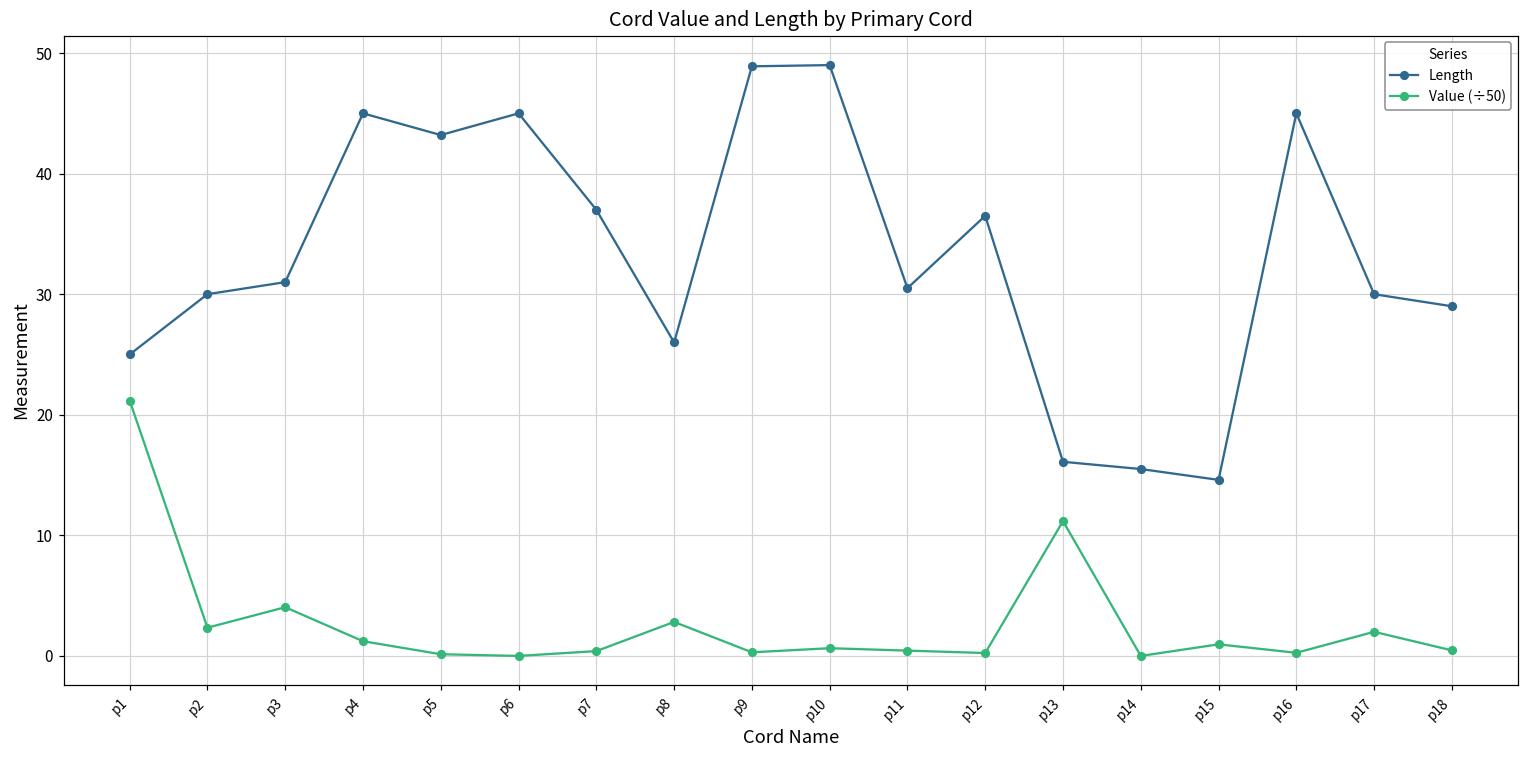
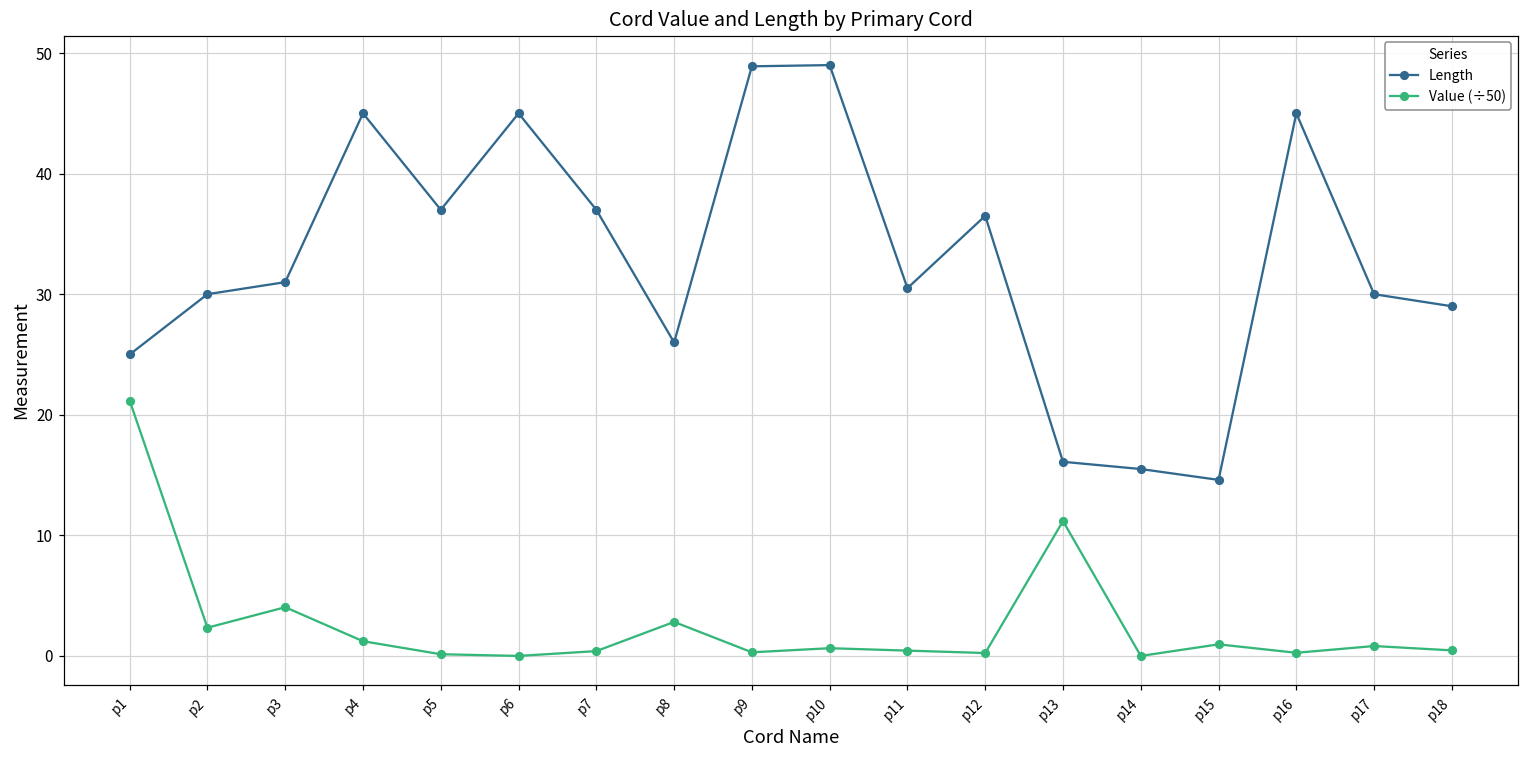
  {
    "Length": {
      "p1": 25.0,
      "p2": 30.0,
      "p3": 31.0,
      "p4": 45.0,
-     "p5": 43.2,
+     "p5": 37.0,
      "p6": 45.0,
      "p7": 37.0,
      "p8": 26.0,
      "p9": 48.9,
      "p10": 49.0,
      "p11": 30.5,
      "p12": 36.5,
      "p13": 16.1,
      "p14": 15.5,
      "p15": 14.6,
      "p16": 45.0,
      "p17": 30.0,
      "p18": 29.0
    },
    "Value (÷50)": {
      "p1": 21.2,
      "p2": 2.3,
      "p3": 4.0,
      "p4": 1.2,
      "p5": 0.1,
      "p6": 0.0,
      "p7": 0.4,
      "p8": 2.8,
      "p9": 0.3,
      "p10": 0.6,
      "p11": 0.4,
      "p12": 0.2,
      "p13": 11.2,
      "p14": 0.0,
      "p15": 1.0,
      "p16": 0.3,
-     "p17": 2.0,
+     "p17": 0.8,
      "p18": 0.5
    }
  }
